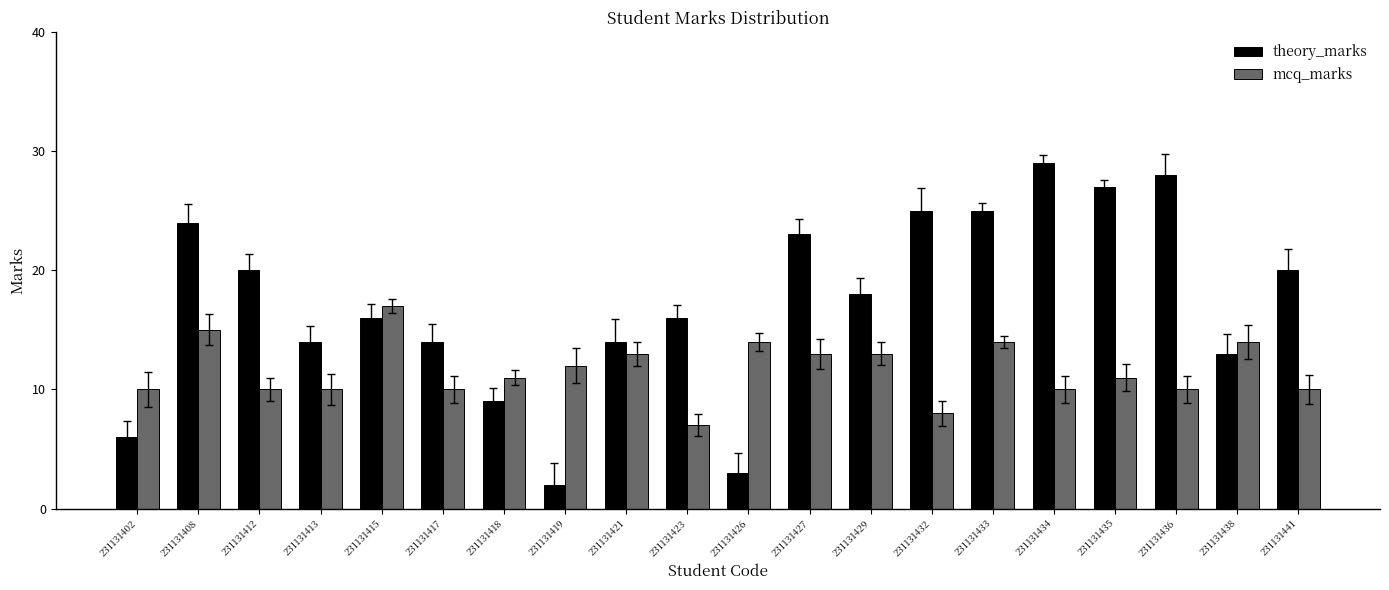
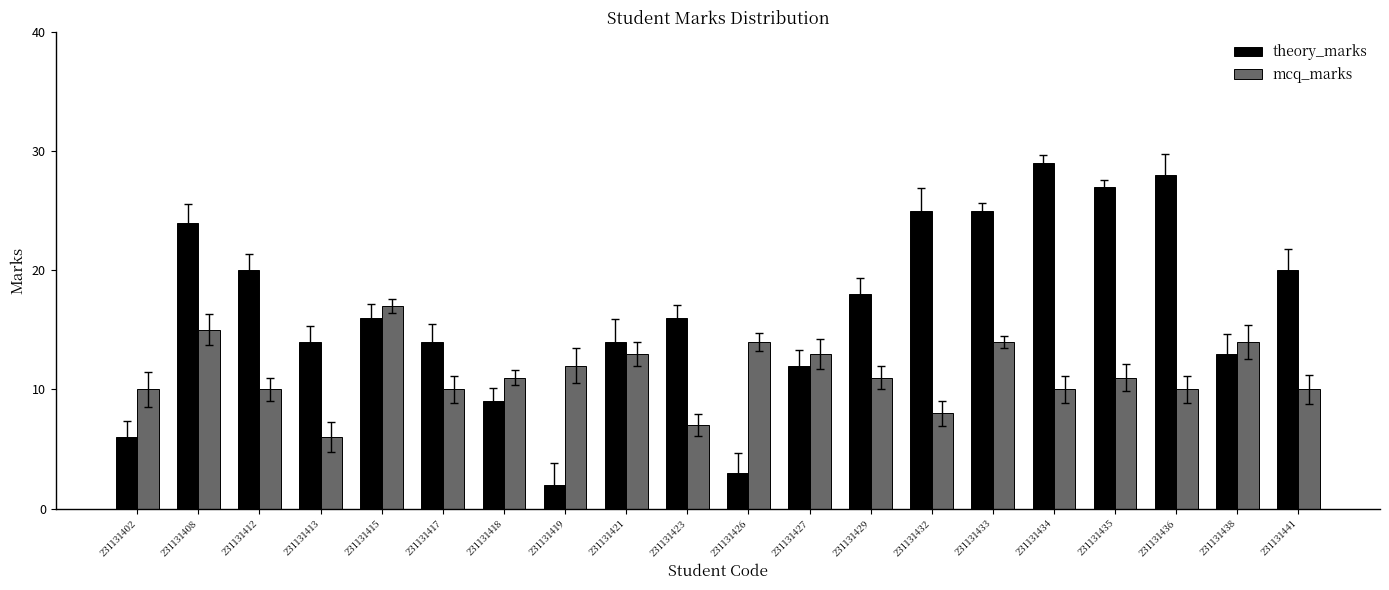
  {
    "theory_marks": {
      "231131402": 6,
      "231131408": 24,
      "231131412": 20,
      "231131413": 14,
      "231131415": 16,
      "231131417": 14,
      "231131418": 9,
      "231131419": 2,
      "231131421": 14,
      "231131423": 16,
      "231131426": 3,
-     "231131427": 23,
+     "231131427": 12,
      "231131429": 18,
      "231131432": 25,
      "231131433": 25,
      "231131434": 29,
      "231131435": 27,
      "231131436": 28,
      "231131438": 13,
      "231131441": 20
    },
    "mcq_marks": {
      "231131402": 10,
      "231131408": 15,
      "231131412": 10,
-     "231131413": 10,
+     "231131413": 6,
      "231131415": 17,
      "231131417": 10,
      "231131418": 11,
      "231131419": 12,
      "231131421": 13,
      "231131423": 7,
      "231131426": 14,
      "231131427": 13,
-     "231131429": 13,
+     "231131429": 11,
      "231131432": 8,
      "231131433": 14,
      "231131434": 10,
      "231131435": 11,
      "231131436": 10,
      "231131438": 14,
      "231131441": 10
    }
  }
